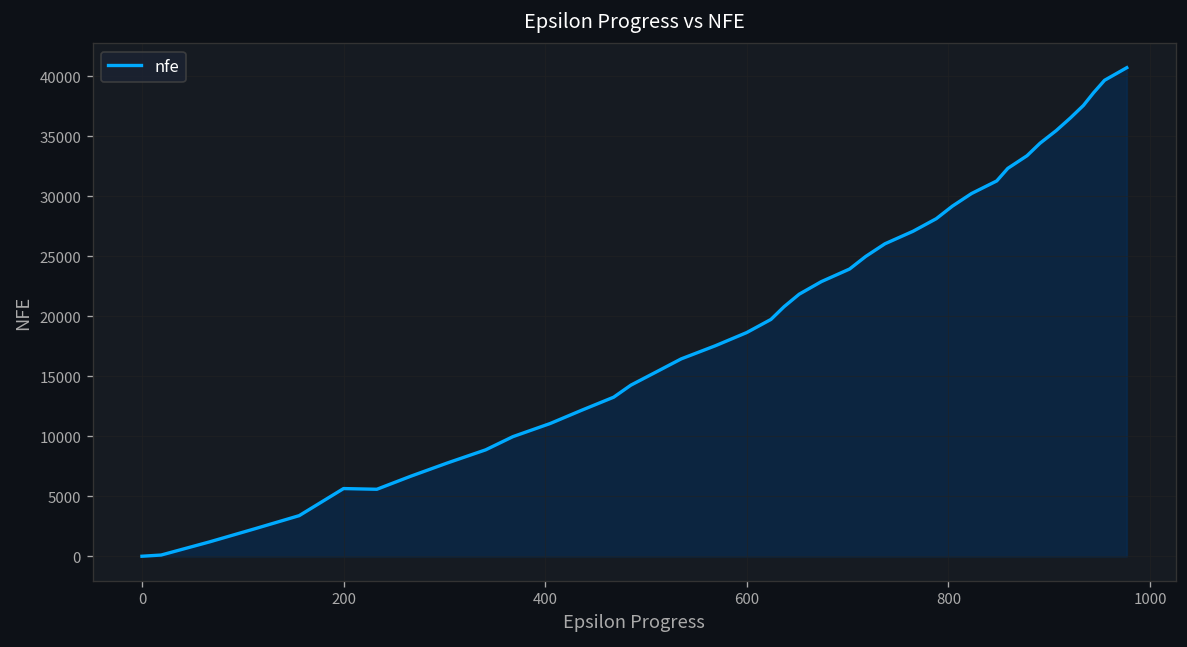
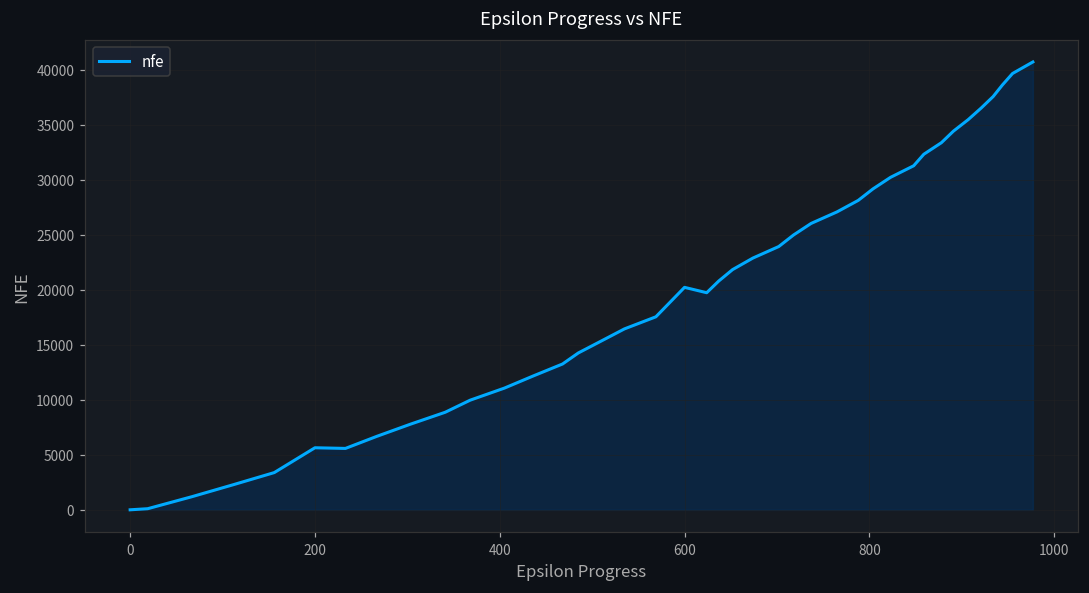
  {
    "0": 0,
    "200": 5600,
-   "600": 18600
+   "600": 20200
  }
